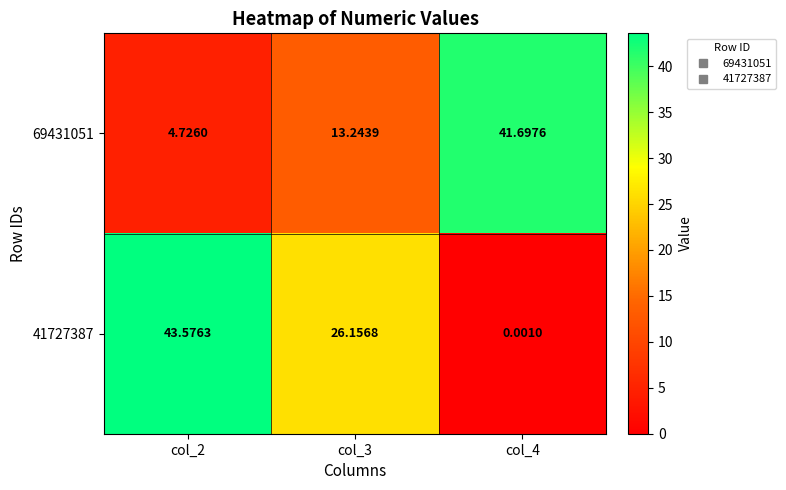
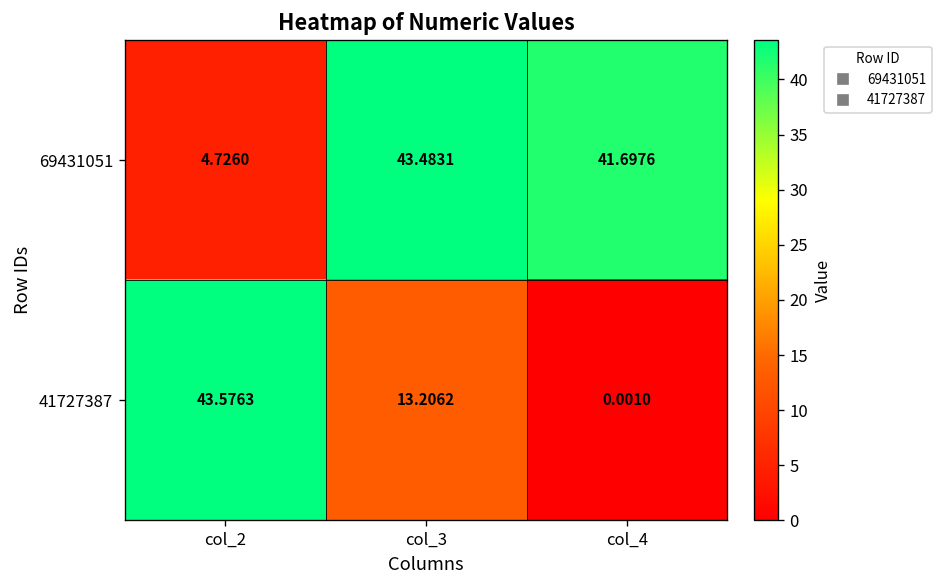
  {
    "69431051": {
      "col_2": 4.7260,
-     "col_3": 13.2439,
+     "col_3": 43.4831,
      "col_4": 41.6976
    },
    "41727387": {
      "col_2": 43.5763,
-     "col_3": 26.1568,
+     "col_3": 13.2062,
      "col_4": 0.0010
    }
  }
